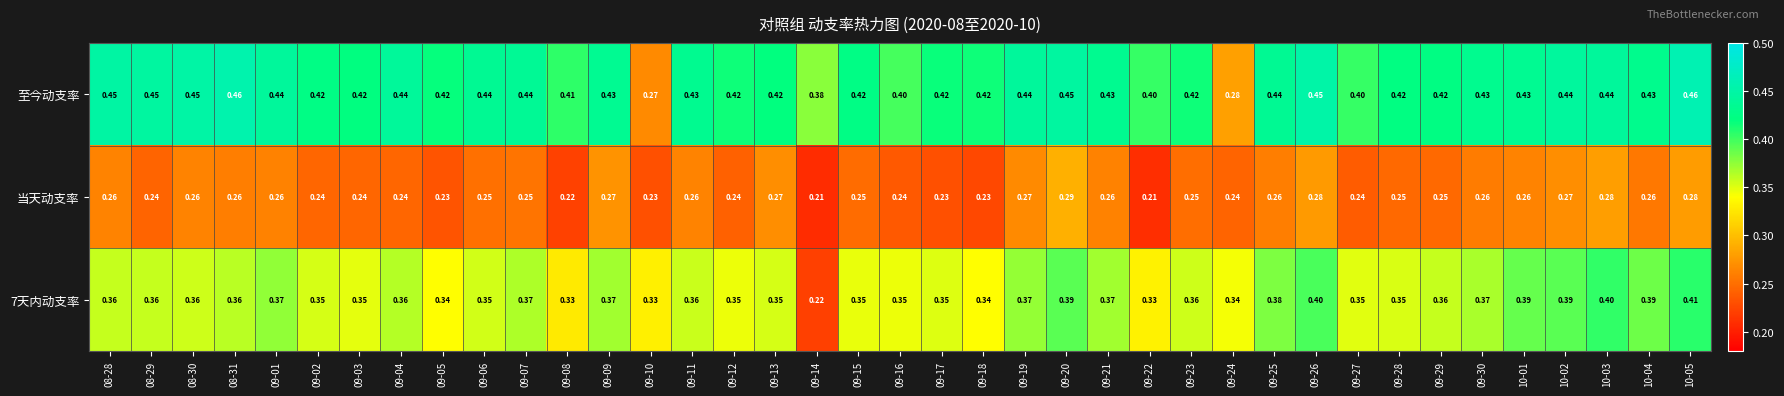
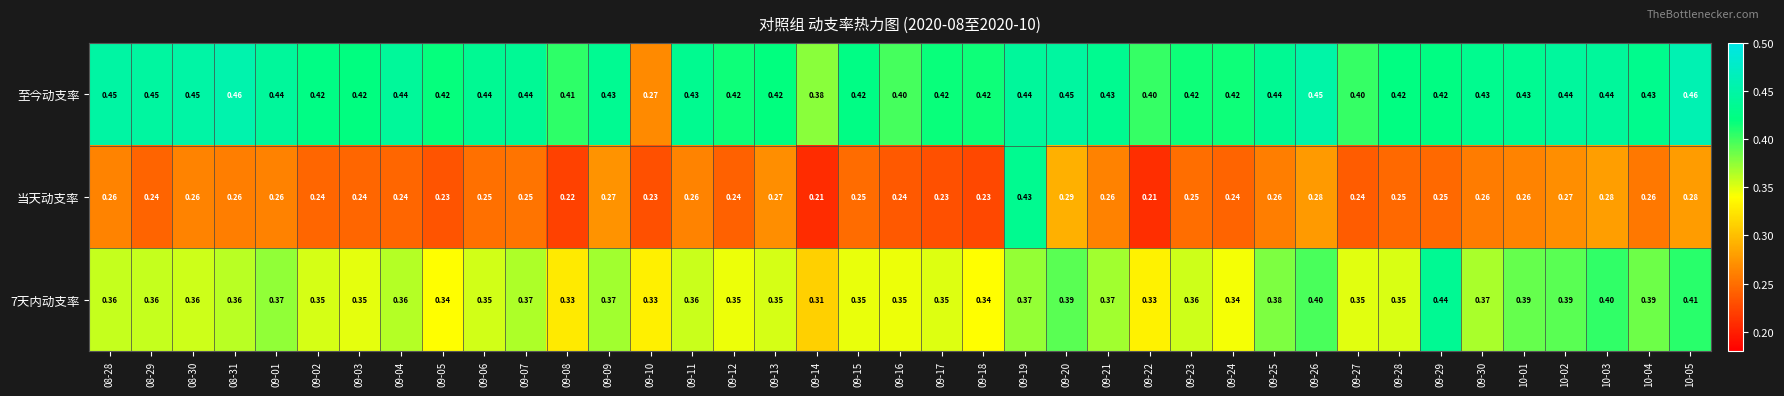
  {
    "至今动支率": {
      "08-28": 0.45,
      "08-29": 0.45,
      "08-30": 0.45,
      "08-31": 0.46,
      "09-01": 0.44,
      "09-02": 0.42,
      "09-03": 0.42,
      "09-04": 0.44,
      "09-05": 0.42,
      "09-06": 0.44,
      "09-07": 0.44,
      "09-08": 0.41,
      "09-09": 0.43,
      "09-10": 0.27,
      "09-11": 0.43,
      "09-12": 0.42,
      "09-13": 0.42,
      "09-14": 0.38,
      "09-15": 0.42,
      "09-16": 0.40,
      "09-17": 0.42,
      "09-18": 0.42,
      "09-19": 0.44,
      "09-20": 0.45,
      "09-21": 0.43,
      "09-22": 0.40,
      "09-23": 0.42,
-     "09-24": 0.28,
+     "09-24": 0.42,
      "09-25": 0.44,
      "09-26": 0.45,
      "09-27": 0.40,
      "09-28": 0.42,
      "09-29": 0.42,
      "09-30": 0.43,
      "10-01": 0.43,
      "10-02": 0.44,
      "10-03": 0.44,
      "10-04": 0.43,
      "10-05": 0.46
    },
    "当天动支率": {
      "08-28": 0.26,
      "08-29": 0.24,
      "08-30": 0.26,
      "08-31": 0.26,
      "09-01": 0.26,
      "09-02": 0.24,
      "09-03": 0.24,
      "09-04": 0.24,
      "09-05": 0.23,
      "09-06": 0.25,
      "09-07": 0.25,
      "09-08": 0.22,
      "09-09": 0.27,
      "09-10": 0.23,
      "09-11": 0.26,
      "09-12": 0.24,
      "09-13": 0.27,
      "09-14": 0.21,
      "09-15": 0.25,
      "09-16": 0.24,
      "09-17": 0.23,
      "09-18": 0.23,
-     "09-19": 0.27,
+     "09-19": 0.43,
      "09-20": 0.29,
      "09-21": 0.26,
      "09-22": 0.21,
      "09-23": 0.25,
      "09-24": 0.24,
      "09-25": 0.26,
      "09-26": 0.28,
      "09-27": 0.24,
      "09-28": 0.25,
      "09-29": 0.25,
      "09-30": 0.26,
      "10-01": 0.26,
      "10-02": 0.27,
      "10-03": 0.28,
      "10-04": 0.26,
      "10-05": 0.28
    },
    "7天内动支率": {
      "08-28": 0.36,
      "08-29": 0.36,
      "08-30": 0.36,
      "08-31": 0.36,
      "09-01": 0.37,
      "09-02": 0.35,
      "09-03": 0.35,
      "09-04": 0.36,
      "09-05": 0.34,
      "09-06": 0.35,
      "09-07": 0.37,
      "09-08": 0.33,
      "09-09": 0.37,
      "09-10": 0.33,
      "09-11": 0.36,
      "09-12": 0.35,
      "09-13": 0.35,
-     "09-14": 0.22,
+     "09-14": 0.31,
      "09-15": 0.35,
      "09-16": 0.35,
      "09-17": 0.35,
      "09-18": 0.34,
      "09-19": 0.37,
      "09-20": 0.39,
      "09-21": 0.37,
      "09-22": 0.33,
      "09-23": 0.36,
      "09-24": 0.34,
      "09-25": 0.38,
      "09-26": 0.40,
      "09-27": 0.35,
      "09-28": 0.35,
-     "09-29": 0.36,
+     "09-29": 0.44,
      "09-30": 0.37,
      "10-01": 0.39,
      "10-02": 0.39,
      "10-03": 0.40,
      "10-04": 0.39,
      "10-05": 0.41
    }
  }
